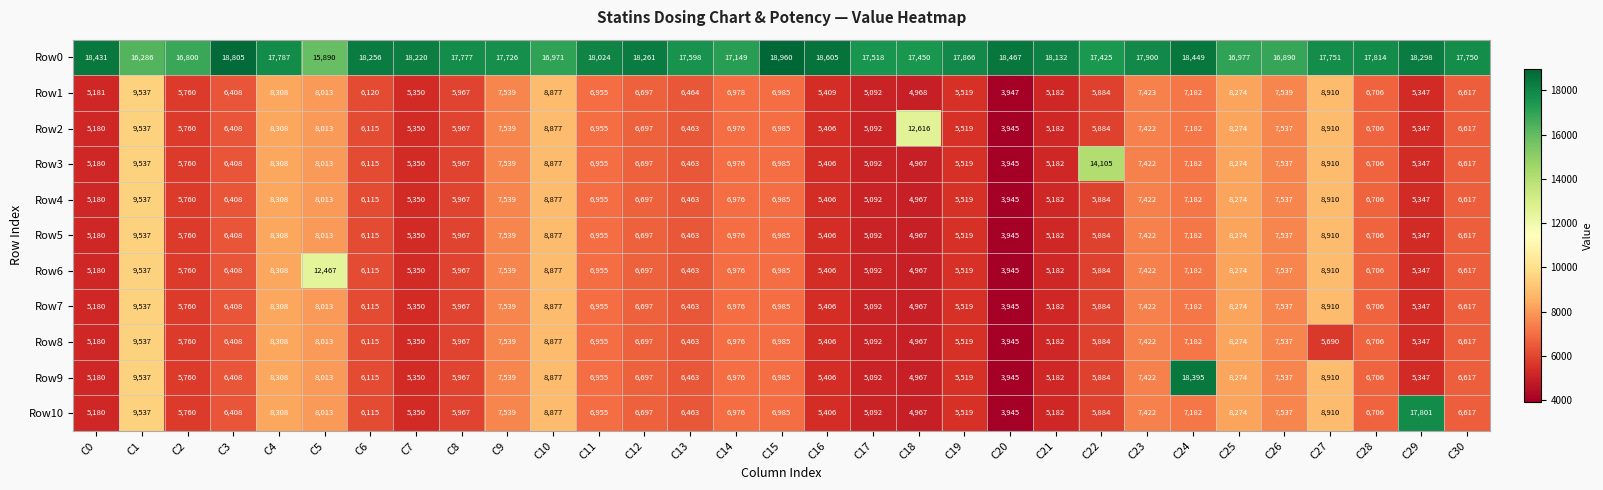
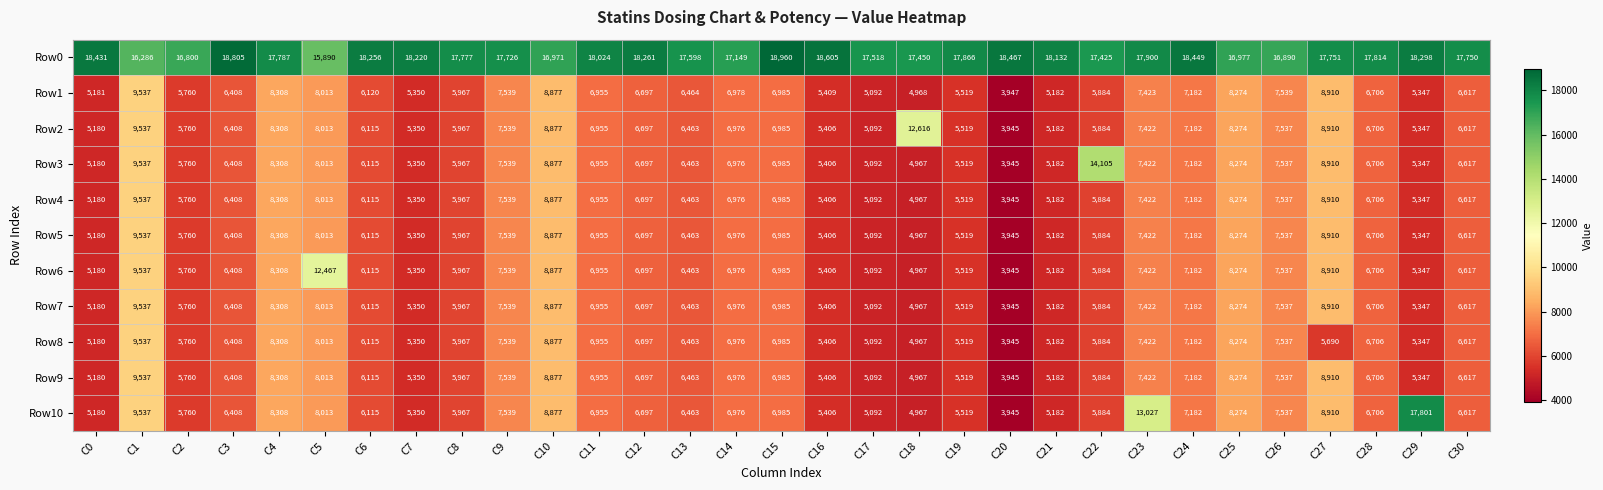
  {
    "Row9": {
      "C0": "5,180",
      "C1": "9,537",
      "C2": "5,760",
      "C3": "6,408",
      "C4": "8,308",
      "C5": "8,013",
      "C6": "6,115",
      "C7": "5,350",
      "C8": "5,967",
      "C9": "7,539",
      "C10": "8,877",
      "C11": "6,955",
      "C12": "6,697",
      "C13": "6,463",
      "C14": "6,976",
      "C15": "6,985",
      "C16": "5,406",
      "C17": "5,092",
      "C18": "4,967",
      "C19": "5,519",
      "C20": "3,945",
      "C21": "5,182",
      "C22": "5,884",
      "C23": "7,422",
-     "C24": "18,395",
+     "C24": "7,182",
      "C25": "8,274",
      "C26": "7,537",
      "C27": "8,910",
      "C28": "6,706",
      "C29": "5,347",
      "C30": "6,617"
    },
    "Row10": {
      "C0": "5,180",
      "C1": "9,537",
      "C2": "5,760",
      "C3": "6,408",
      "C4": "8,308",
      "C5": "8,013",
      "C6": "6,115",
      "C7": "5,350",
      "C8": "5,967",
      "C9": "7,539",
      "C10": "8,877",
      "C11": "6,955",
      "C12": "6,697",
      "C13": "6,463",
      "C14": "6,976",
      "C15": "6,985",
      "C16": "5,406",
      "C17": "5,092",
      "C18": "4,967",
      "C19": "5,519",
      "C20": "3,945",
      "C21": "5,182",
      "C22": "5,884",
-     "C23": "7,422",
+     "C23": "13,027",
      "C24": "7,182",
      "C25": "8,274",
      "C26": "7,537",
      "C27": "8,910",
      "C28": "6,706",
      "C29": "17,801",
      "C30": "6,617"
    }
  }
